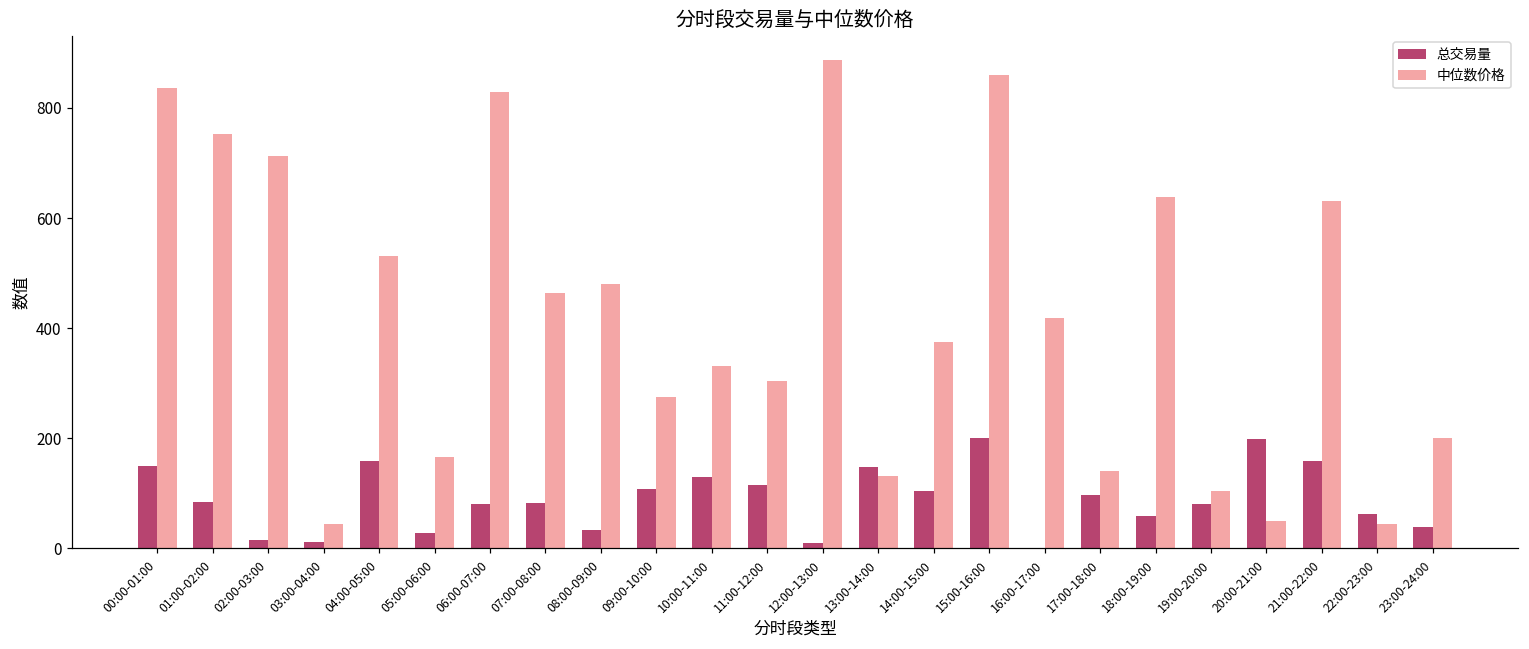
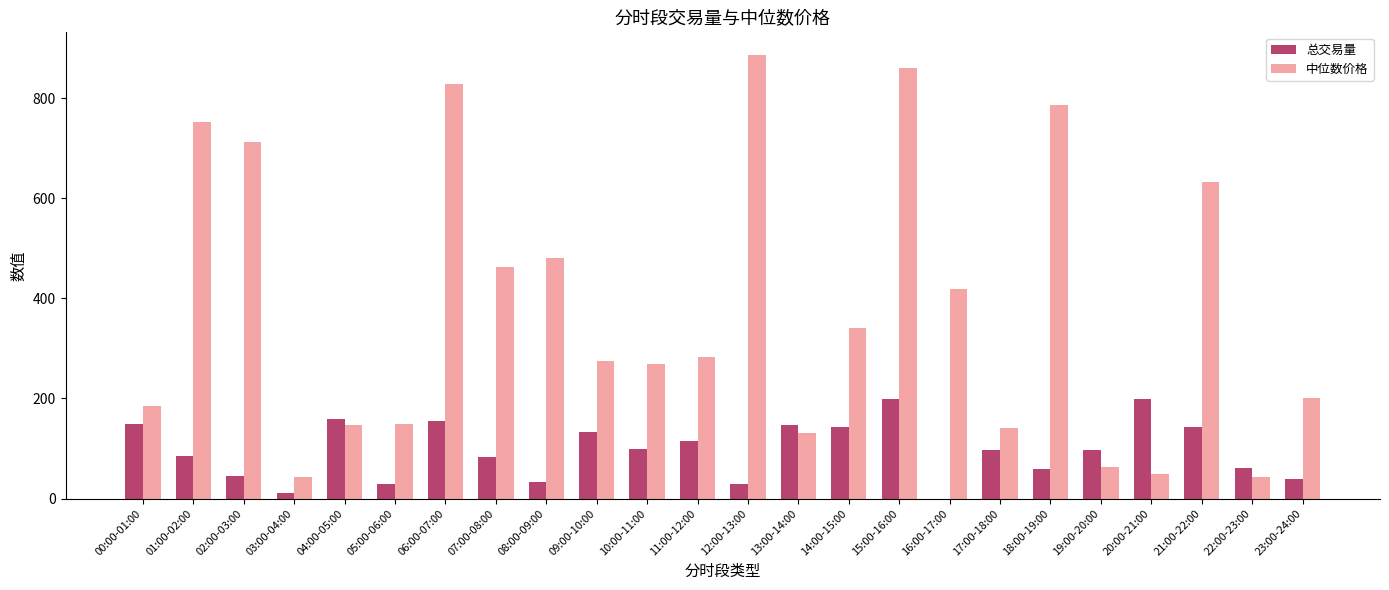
  {
    "总交易量": {
      "00:00-01:00": 150,
      "01:00-02:00": 90,
-     "02:00-03:00": 20,
+     "02:00-03:00": 50,
      "03:00-04:00": 10,
      "04:00-05:00": 160,
      "05:00-06:00": 30,
-     "06:00-07:00": 80,
+     "06:00-07:00": 150,
      "07:00-08:00": 80,
      "08:00-09:00": 30,
-     "09:00-10:00": 110,
-     "10:00-11:00": 130,
+     "09:00-10:00": 130,
+     "10:00-11:00": 100,
      "11:00-12:00": 110,
-     "12:00-13:00": 10,
+     "12:00-13:00": 30,
      "13:00-14:00": 150,
-     "14:00-15:00": 100,
+     "14:00-15:00": 140,
      "15:00-16:00": 200,
      "16:00-17:00": 0,
      "17:00-18:00": 100,
      "18:00-19:00": 60,
-     "19:00-20:00": 80,
+     "19:00-20:00": 100,
      "20:00-21:00": 200,
-     "21:00-22:00": 160,
+     "21:00-22:00": 140,
      "22:00-23:00": 60,
      "23:00-24:00": 40
    },
    "中位数价格": {
-     "00:00-01:00": 840,
+     "00:00-01:00": 180,
      "01:00-02:00": 750,
      "02:00-03:00": 710,
      "03:00-04:00": 40,
-     "04:00-05:00": 530,
-     "05:00-06:00": 170,
+     "04:00-05:00": 150,
+     "05:00-06:00": 150,
      "06:00-07:00": 830,
      "07:00-08:00": 460,
      "08:00-09:00": 480,
      "09:00-10:00": 270,
-     "10:00-11:00": 330,
-     "11:00-12:00": 300,
+     "10:00-11:00": 270,
+     "11:00-12:00": 280,
      "12:00-13:00": 890,
      "13:00-14:00": 130,
-     "14:00-15:00": 380,
+     "14:00-15:00": 340,
      "15:00-16:00": 860,
      "16:00-17:00": 420,
      "17:00-18:00": 140,
-     "18:00-19:00": 640,
-     "19:00-20:00": 100,
+     "18:00-19:00": 790,
+     "19:00-20:00": 60,
      "20:00-21:00": 50,
      "21:00-22:00": 630,
      "22:00-23:00": 40,
      "23:00-24:00": 200
    }
  }
